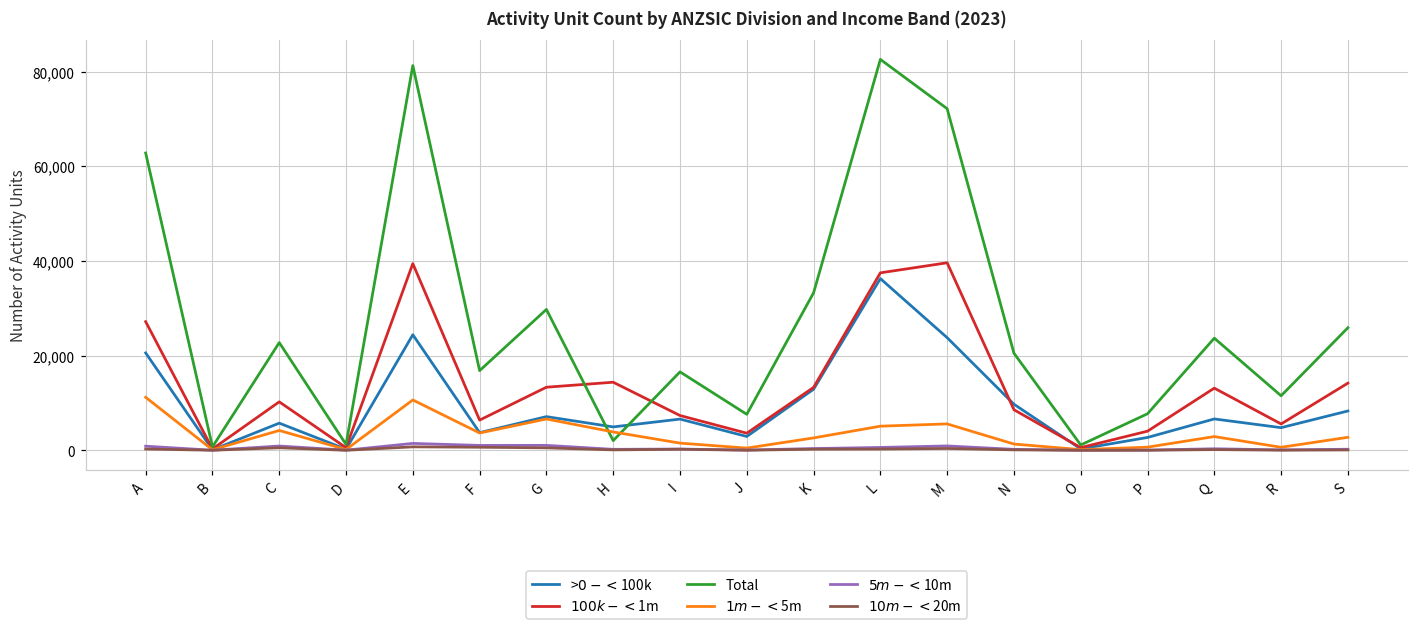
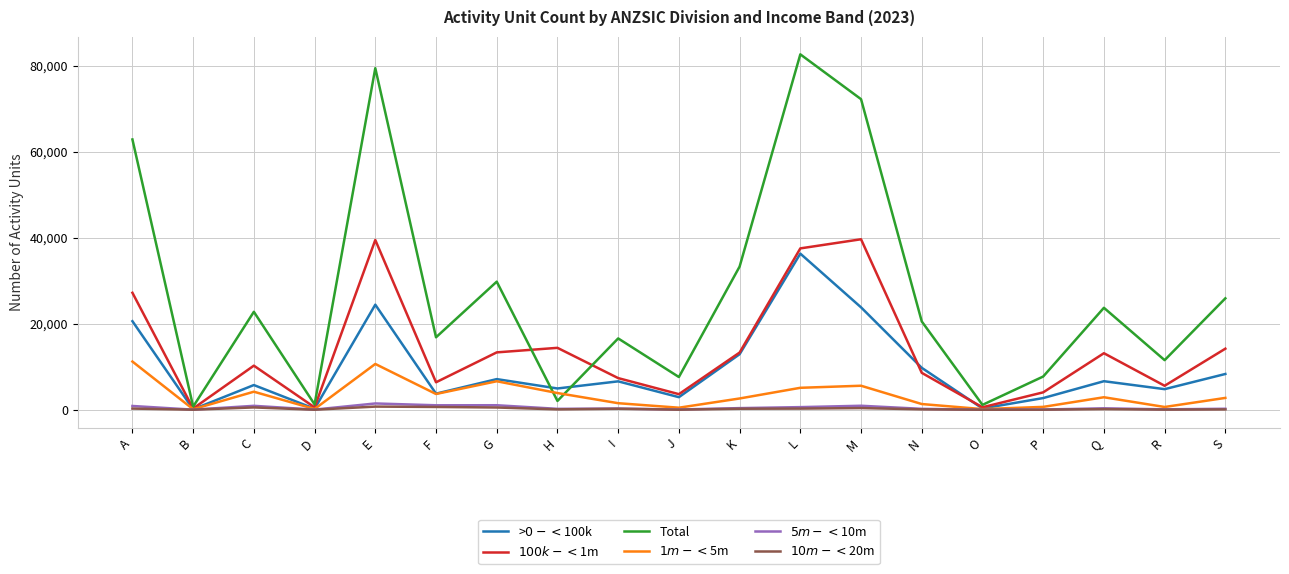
  {
    "Total": {
      "A": "63,000",
      "C": "23,000",
      "D": "1,000",
-     "E": "81,000",
+     "E": "79,000",
      "F": "17,000",
      "G": "30,000",
      "H": "2,000",
      "I": "17,000",
      "J": "8,000",
      "K": "33,000",
      "L": "83,000",
      "M": "72,000",
      "N": "21,000",
      "P": "8,000",
      "Q": "24,000",
      "R": "12,000",
      "S": "26,000"
    }
  }
